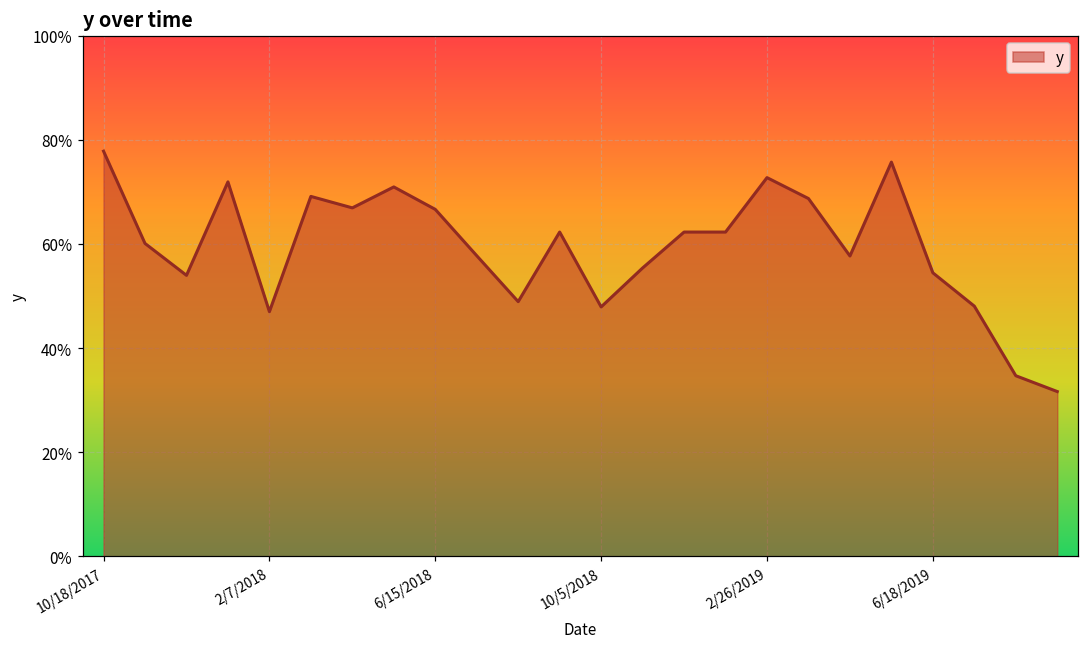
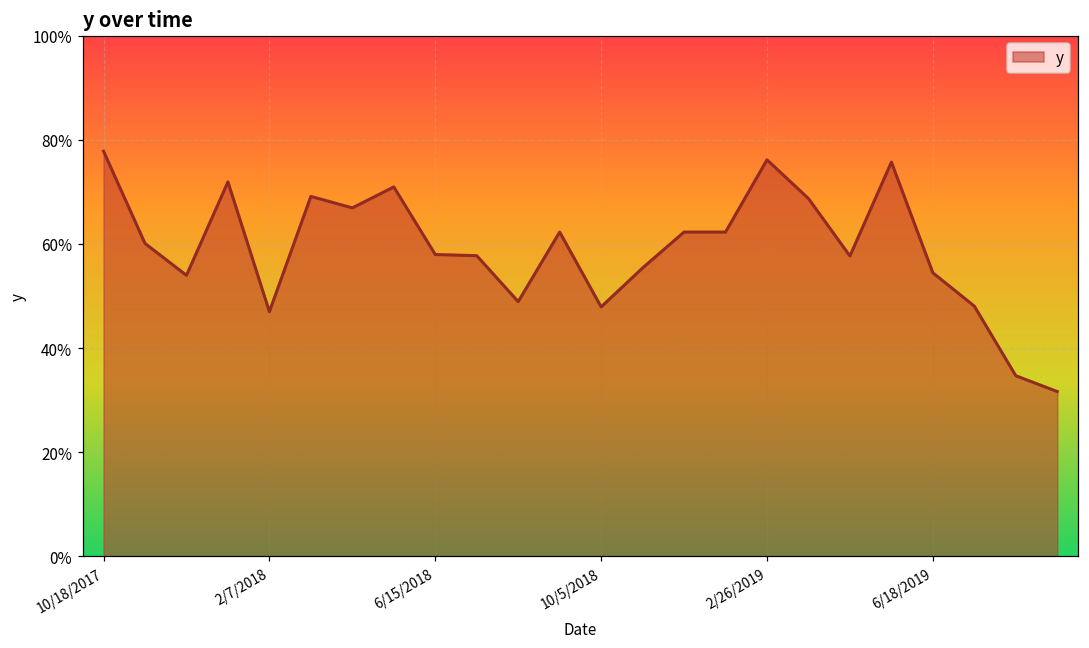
  {
    "10/18/2017": "78%",
    "2/7/2018": "47%",
-   "6/15/2018": "67%",
+   "6/15/2018": "58%",
    "10/5/2018": "48%",
-   "2/26/2019": "73%",
+   "2/26/2019": "76%",
    "6/18/2019": "54%"
  }
